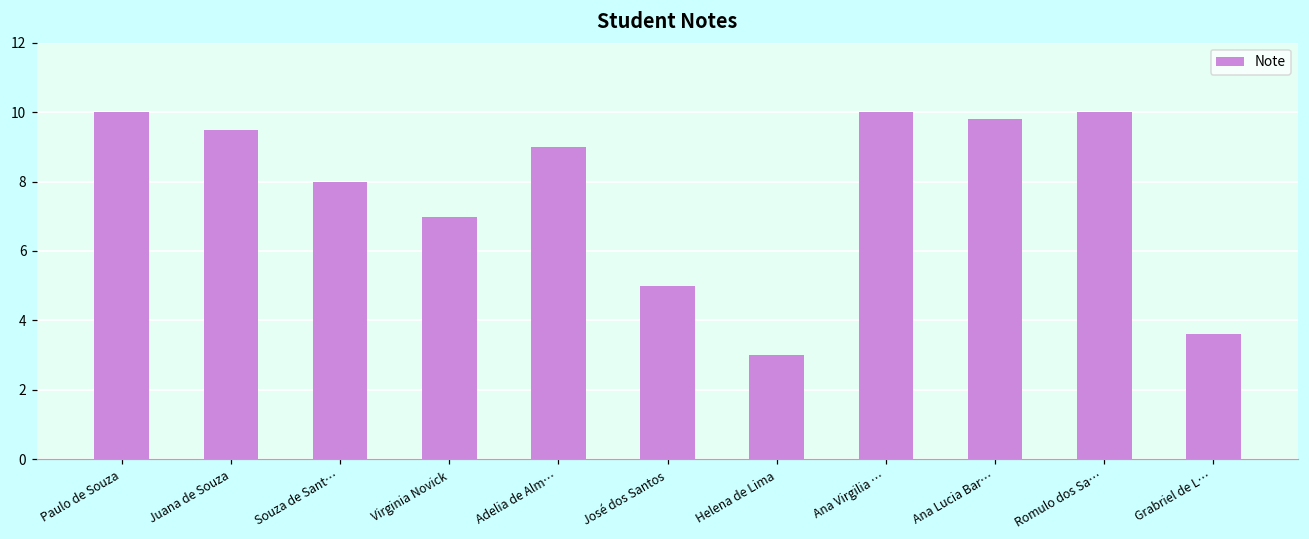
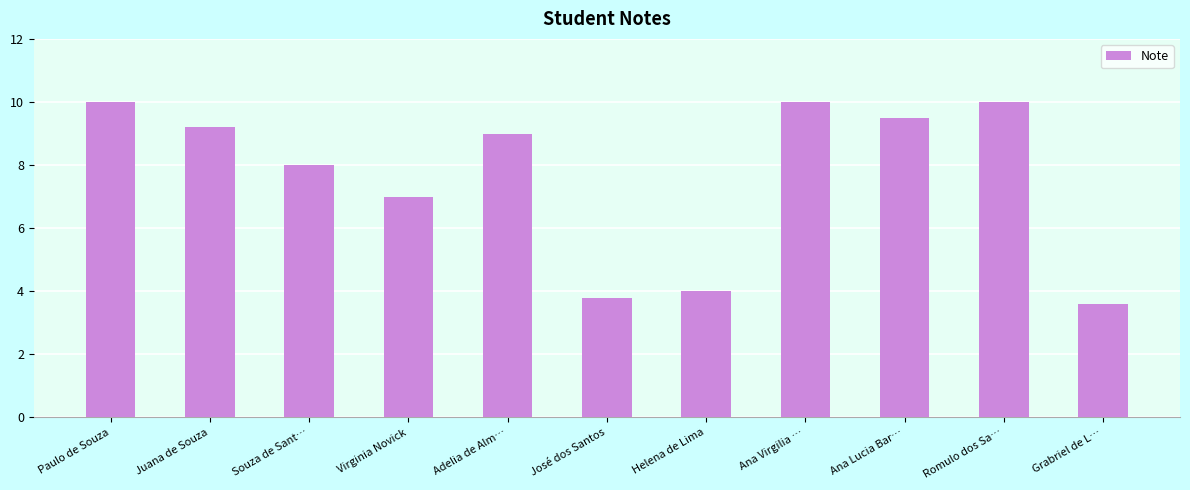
  {
    "Paulo de Souza": 10.0,
-   "Juana de Souza": 9.5,
+   "Juana de Souza": 9.2,
    "Souza de Sant…": 8.0,
    "Virginia Novick": 7.0,
    "Adelia de Alm…": 9.0,
-   "José dos Santos": 5.0,
-   "Helena de Lima": 3,
+   "José dos Santos": 3.8,
+   "Helena de Lima": 4,
    "Ana Virgilia …": 10.0,
-   "Ana Lucia Bar…": 9.8,
+   "Ana Lucia Bar…": 9.5,
    "Romulo dos Sa…": 10.0,
    "Grabriel de L…": 3.6
  }
